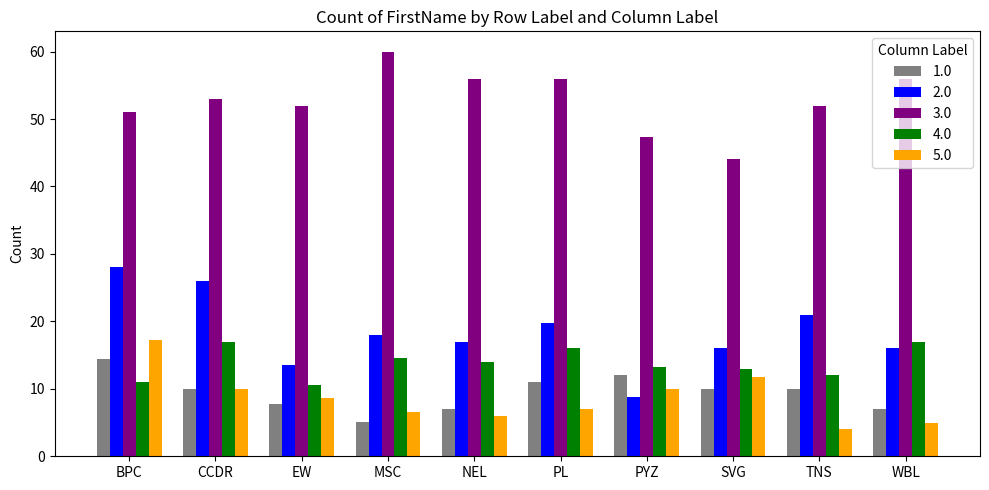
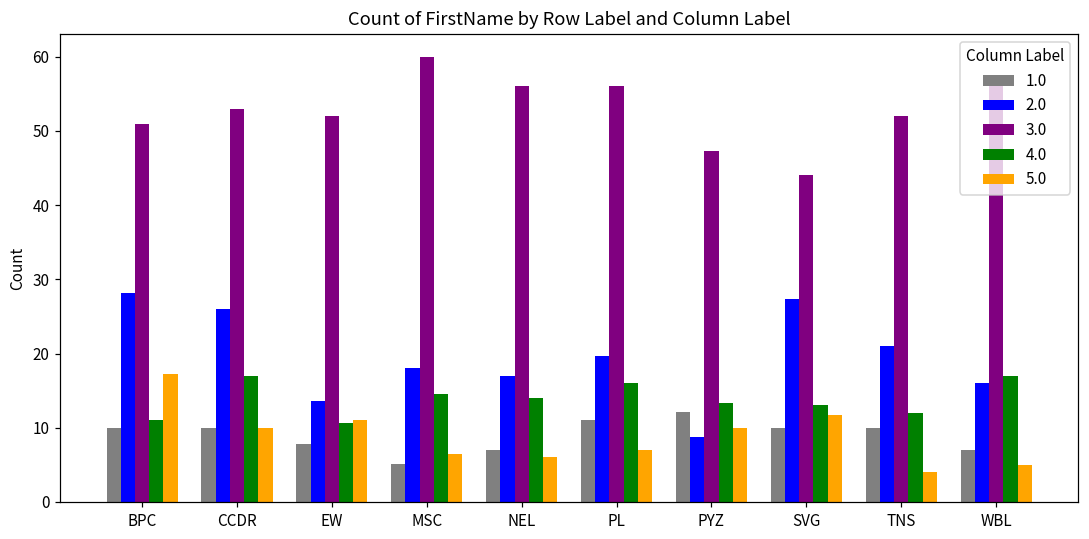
  {
    "1.0": {
-     "BPC": 14,
+     "BPC": 10,
      "CCDR": 10,
      "EW": 8,
      "MSC": 5,
      "NEL": 7,
      "PL": 11,
      "PYZ": 12,
      "SVG": 10,
      "TNS": 10,
      "WBL": 7
    },
    "2.0": {
      "BPC": 28,
      "CCDR": 26,
      "EW": 14,
      "MSC": 18,
      "NEL": 17,
      "PL": 20,
      "PYZ": 9,
-     "SVG": 16,
+     "SVG": 27,
      "TNS": 21,
      "WBL": 16
    },
    "3.0": {
      "BPC": 51,
      "CCDR": 53,
      "EW": 52,
      "MSC": 60,
      "NEL": 56,
      "PL": 56,
      "PYZ": 47,
      "SVG": 44,
      "TNS": 52
    },
    "4.0": {
      "BPC": 11,
      "CCDR": 17,
      "EW": 11,
      "MSC": 15,
      "NEL": 14,
      "PL": 16,
      "PYZ": 13,
      "SVG": 13,
      "TNS": 12,
      "WBL": 17
    },
    "5.0": {
      "BPC": 17,
      "CCDR": 10,
-     "EW": 9,
+     "EW": 11,
      "MSC": 7,
      "NEL": 6,
      "PL": 7,
      "PYZ": 10,
      "SVG": 12,
      "TNS": 4,
      "WBL": 5
    }
  }
